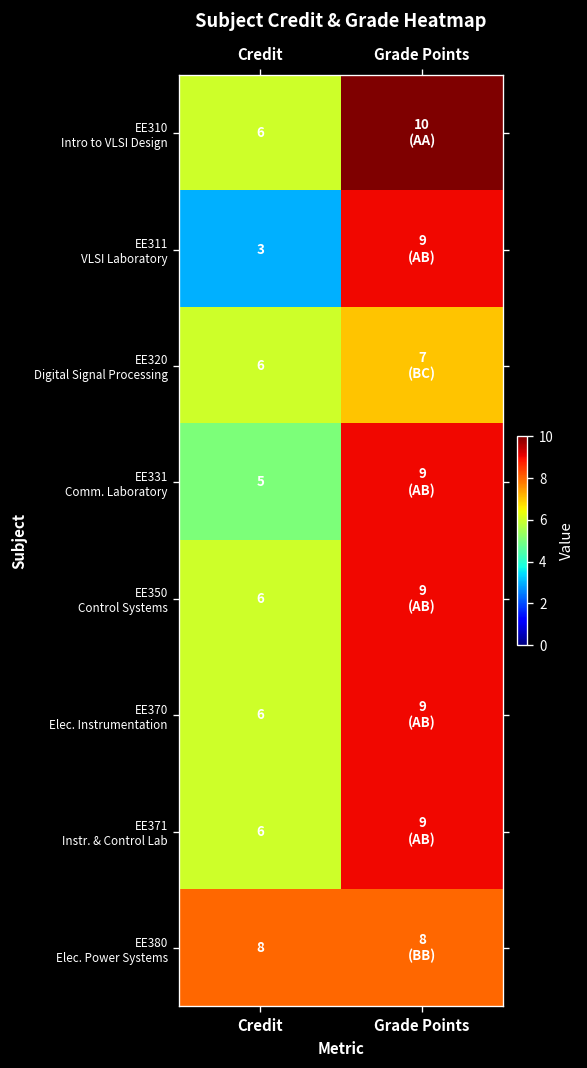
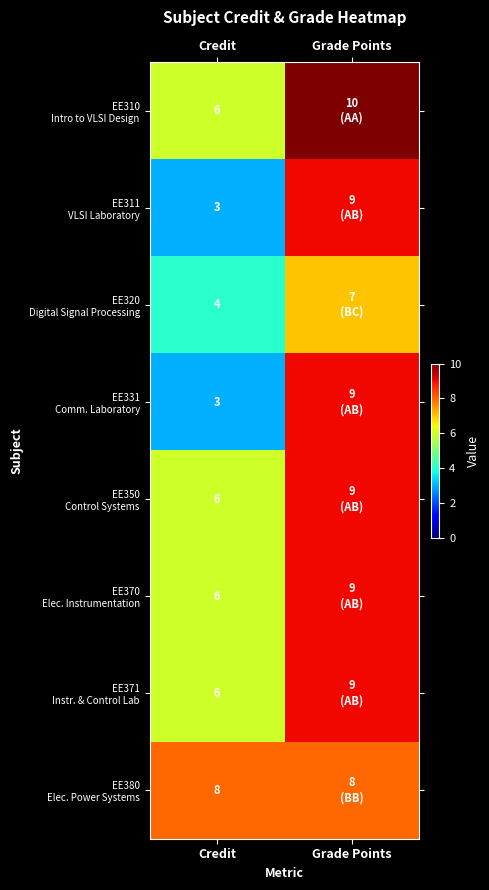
  {
    "EE310 Intro to VLSI Design": {
      "Credit": 6,
      "Grade Points": 10
    },
    "EE311 VLSI Laboratory": {
      "Credit": 3,
      "Grade Points": 9
    },
    "EE320 Digital Signal Processing": {
-     "Credit": 6,
+     "Credit": 4,
      "Grade Points": 7
    },
    "EE331 Comm. Laboratory": {
-     "Credit": 5,
+     "Credit": 3,
      "Grade Points": 9
    },
    "EE350 Control Systems": {
      "Credit": 6,
      "Grade Points": 9
    },
    "EE370 Elec. Instrumentation": {
      "Credit": 6,
      "Grade Points": 9
    },
    "EE371 Instr. & Control Lab": {
      "Credit": 6,
      "Grade Points": 9
    },
    "EE380 Elec. Power Systems": {
      "Credit": 8,
      "Grade Points": 8
    }
  }
